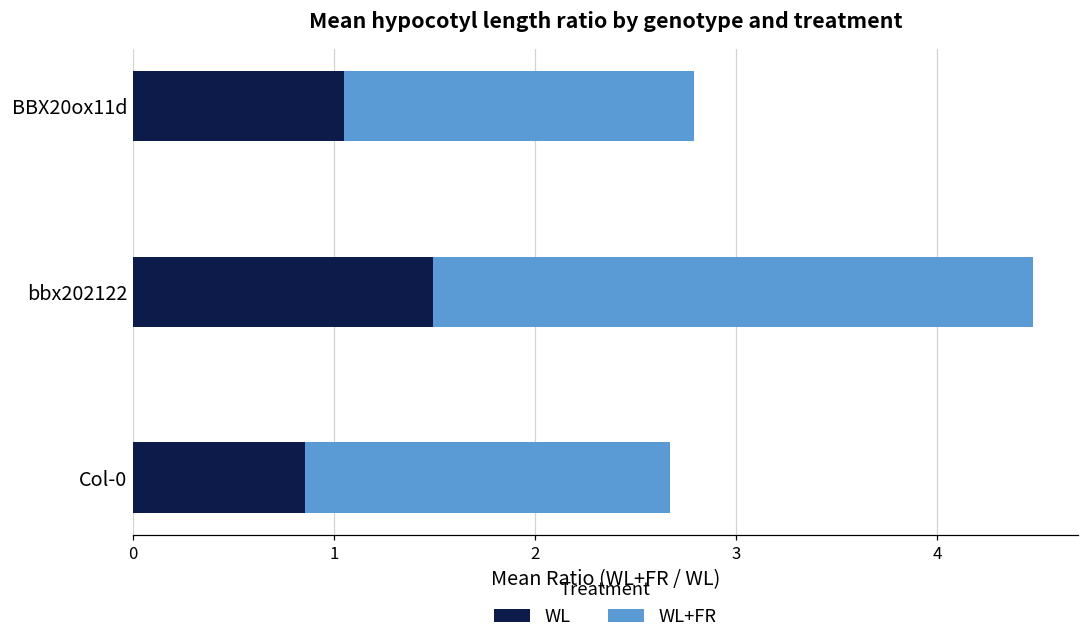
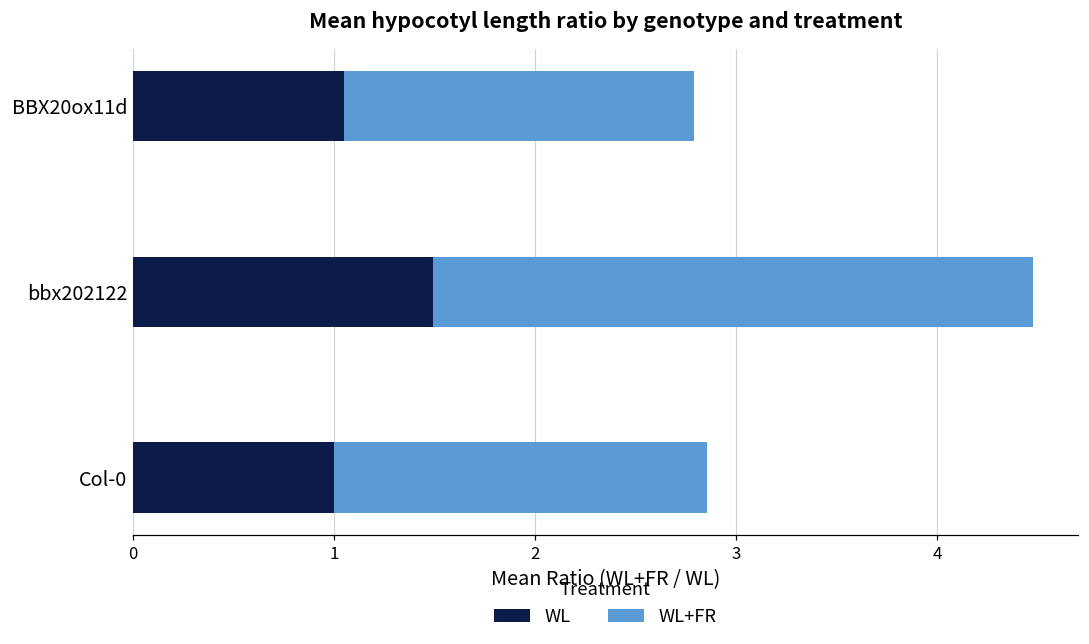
  {
    "WL": {
      "BBX20ox11d": 1.05,
      "bbx202122": 1.50,
-     "Col-0": 0.86
+     "Col-0": 1.00
    },
    "WL+FR": {
      "BBX20ox11d": 1.74,
      "bbx202122": 2.98,
-     "Col-0": 1.81
+     "Col-0": 1.86
    }
  }
